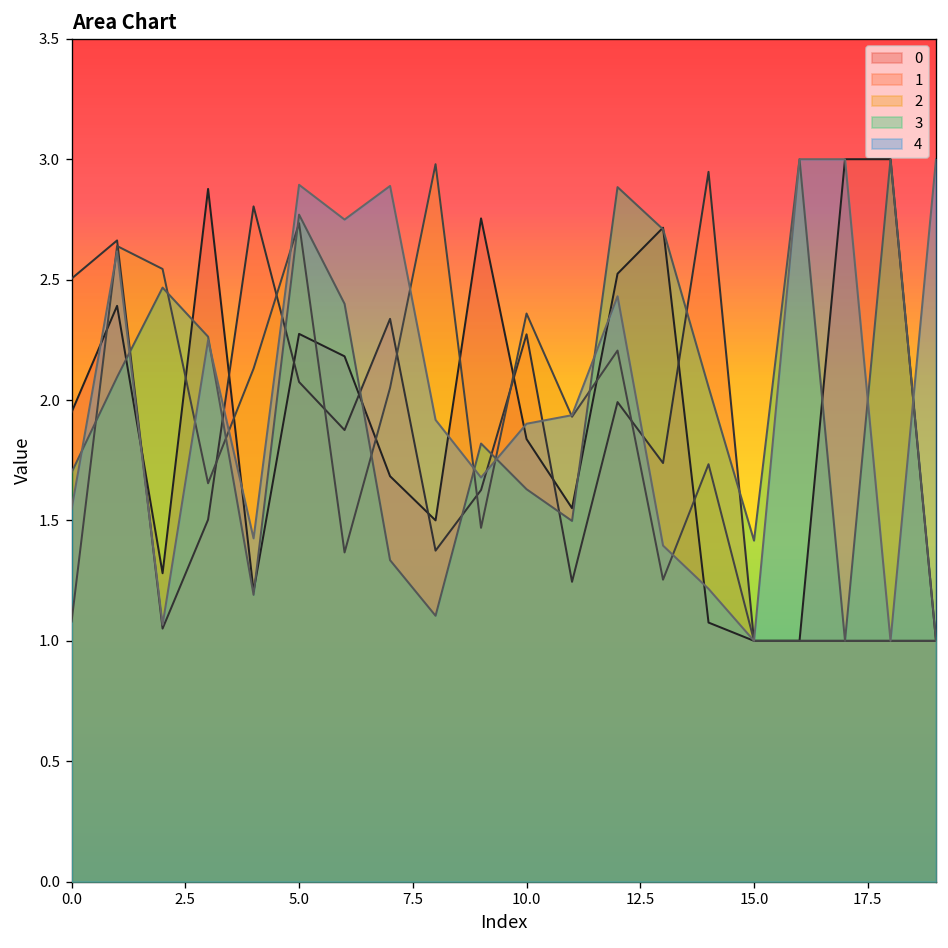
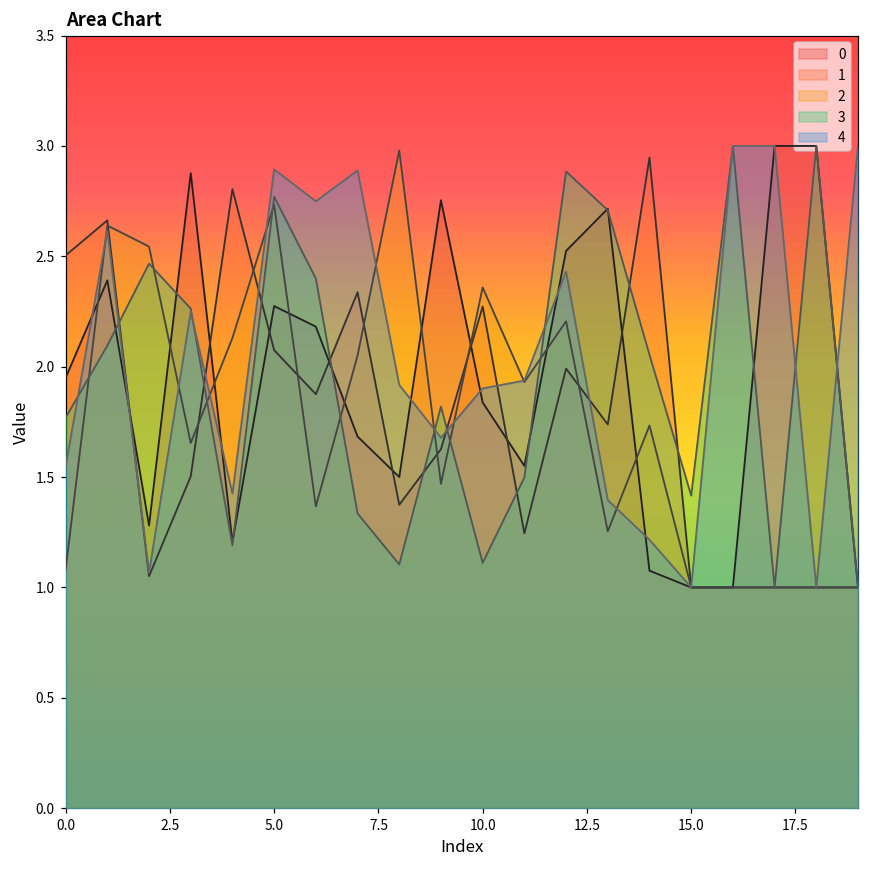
  {
    "3": {
-     "0.0": 1.70,
+     "0.0": 1.77,
      "5.0": 2.77,
-     "10.0": 1.63,
+     "10.0": 1.11,
      "15.0": 1.42
    },
    "4": {
      "0.0": 1.55,
      "5.0": 2.89,
      "10.0": 1.90
    }
  }
